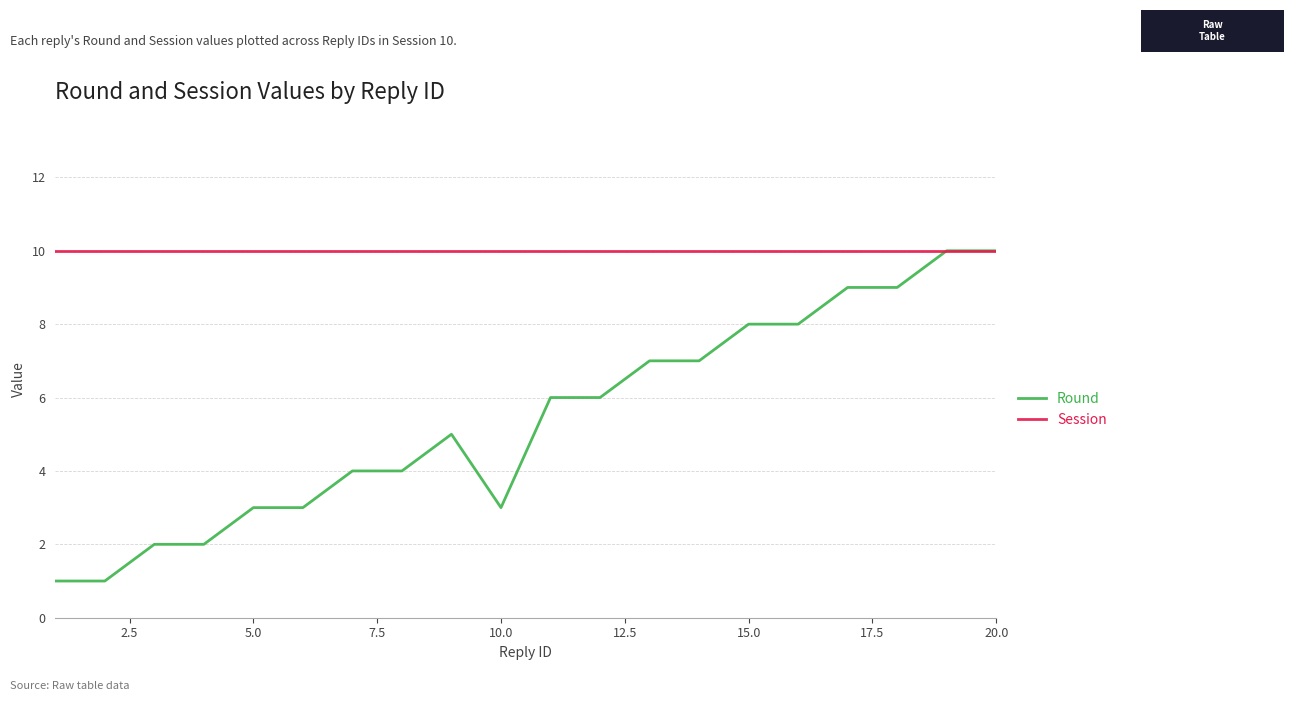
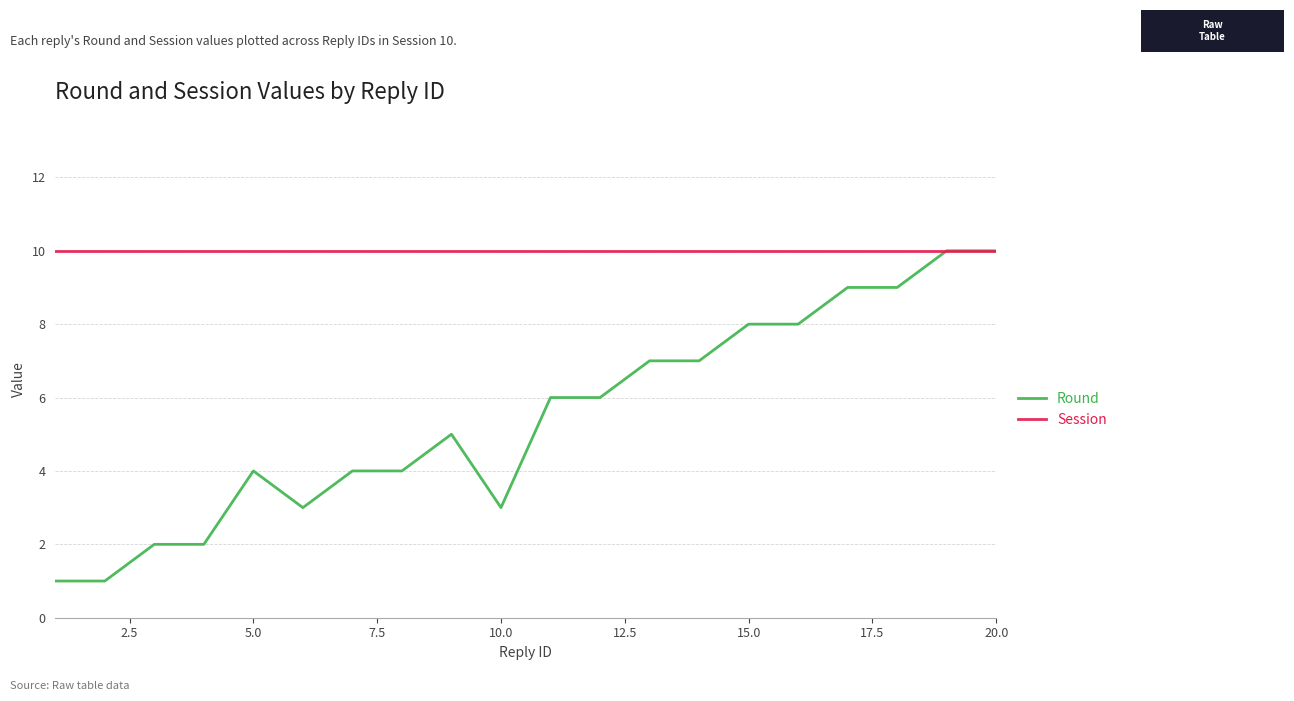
  {
    "Round": {
-     "5.0": 3,
+     "5.0": 4,
      "10.0": 3,
      "15.0": 8
    },
    "Session": {
      "5.0": 10,
      "10.0": 10,
      "15.0": 10
    }
  }
